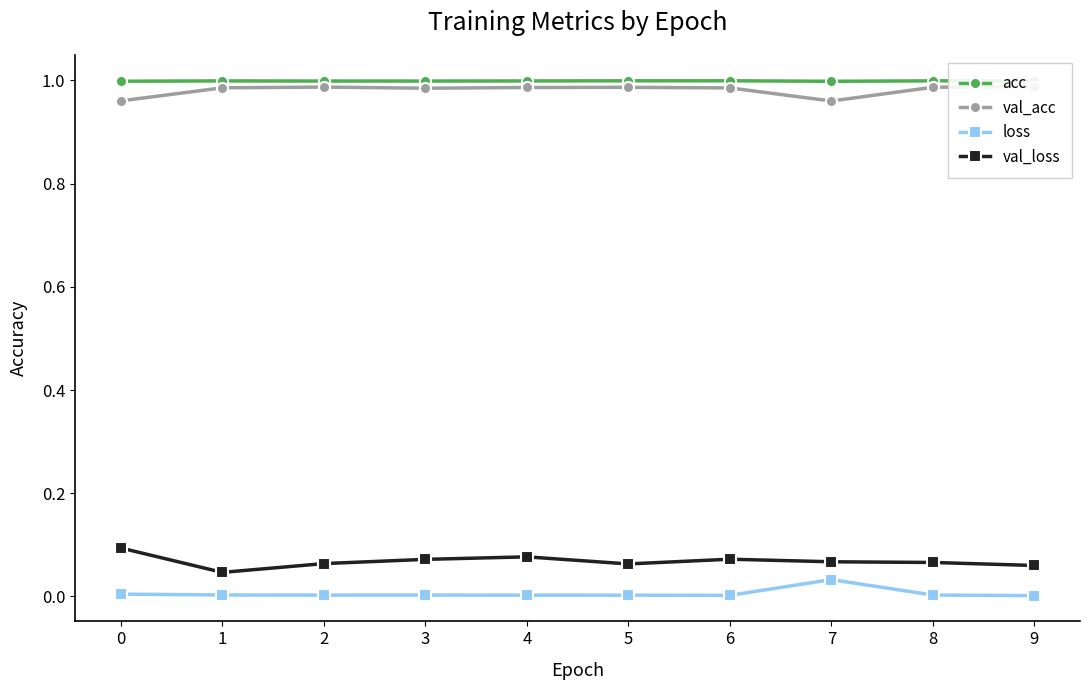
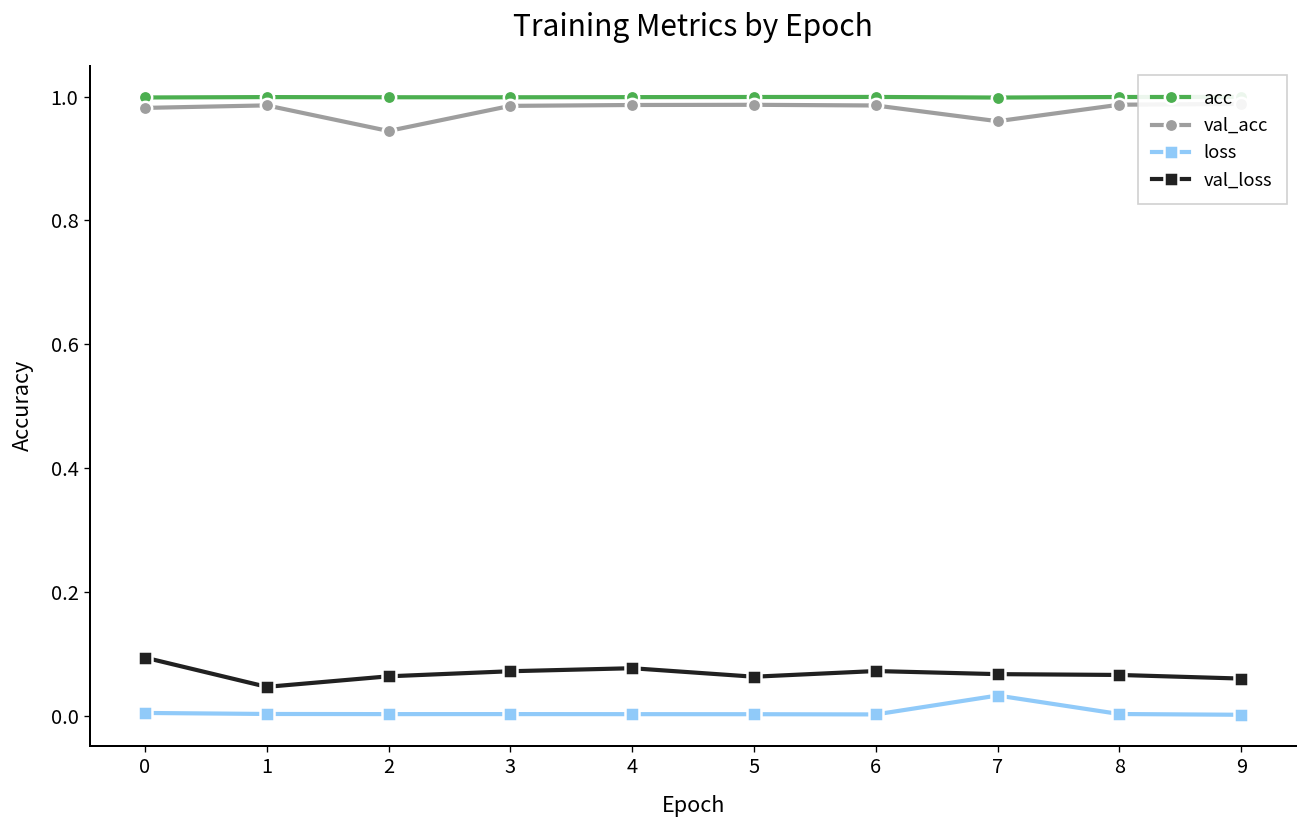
  {
    "acc": {
      "0": 1.00,
      "1": 1.00,
      "2": 1.00,
      "3": 1.00,
      "4": 1.00,
      "5": 1.00,
      "6": 1.00,
      "7": 1.00,
      "8": 1.00
    },
    "val_acc": {
-     "0": 0.96,
+     "0": 0.98,
      "1": 0.99,
-     "2": 0.99,
+     "2": 0.94,
      "3": 0.99,
      "4": 0.99,
      "5": 0.99,
      "6": 0.99,
      "7": 0.96,
      "8": 0.99
    },
    "loss": {
      "0": 0.00,
      "1": 0.00,
      "2": 0.00,
      "3": 0.00,
      "4": 0.00,
      "5": 0.00,
      "6": 0.00,
      "7": 0.03,
      "8": 0.00,
      "9": 0.00
    },
    "val_loss": {
      "0": 0.09,
      "1": 0.05,
      "2": 0.06,
      "3": 0.07,
      "4": 0.08,
      "5": 0.06,
      "6": 0.07,
      "7": 0.07,
      "8": 0.07,
      "9": 0.06
    }
  }
